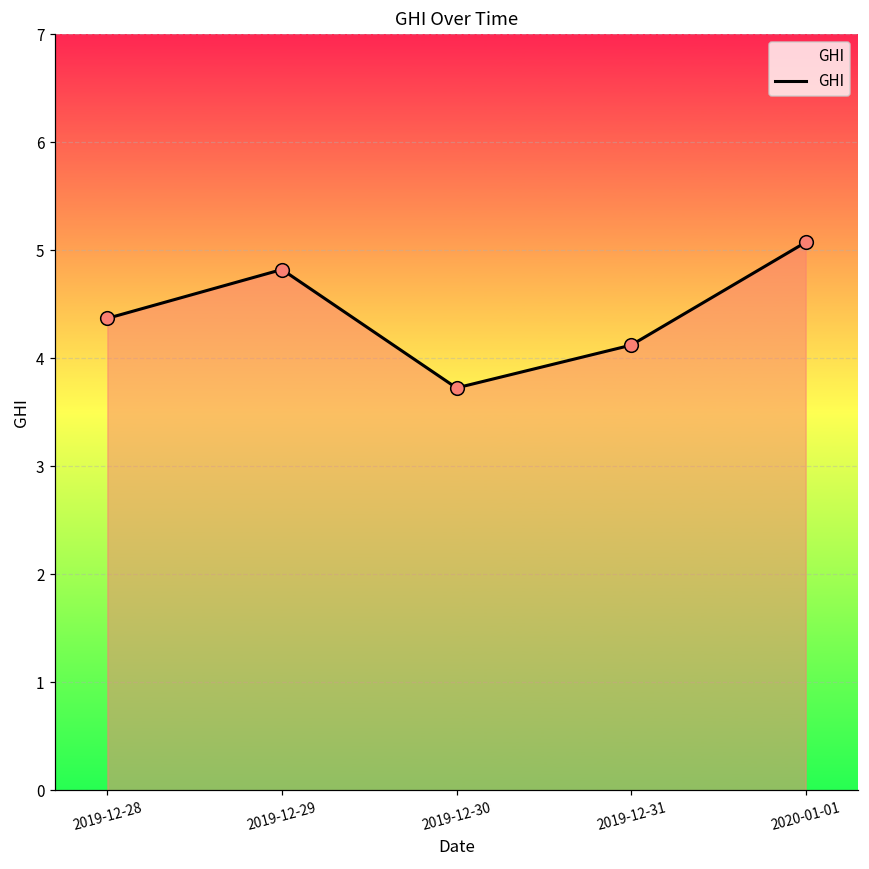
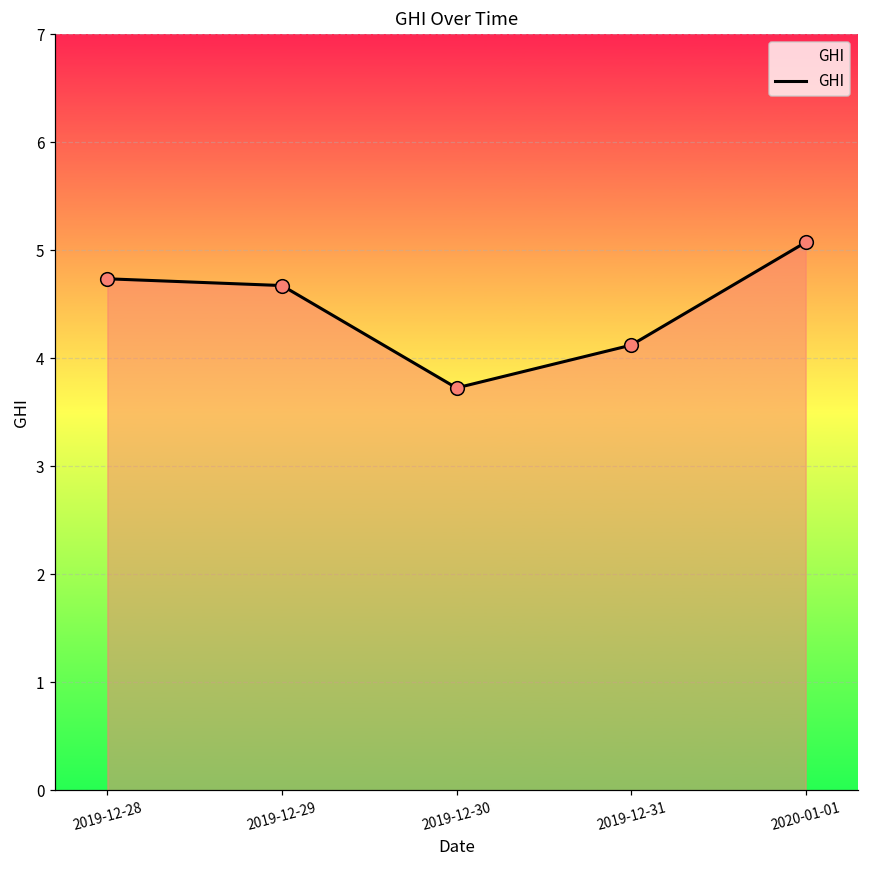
  {
-   "2019-12-28": 4.4,
-   "2019-12-29": 4.8,
+   "2019-12-28": 4.7,
+   "2019-12-29": 4.7,
    "2019-12-30": 3.7,
    "2019-12-31": 4.1,
    "2020-01-01": 5.1
  }
